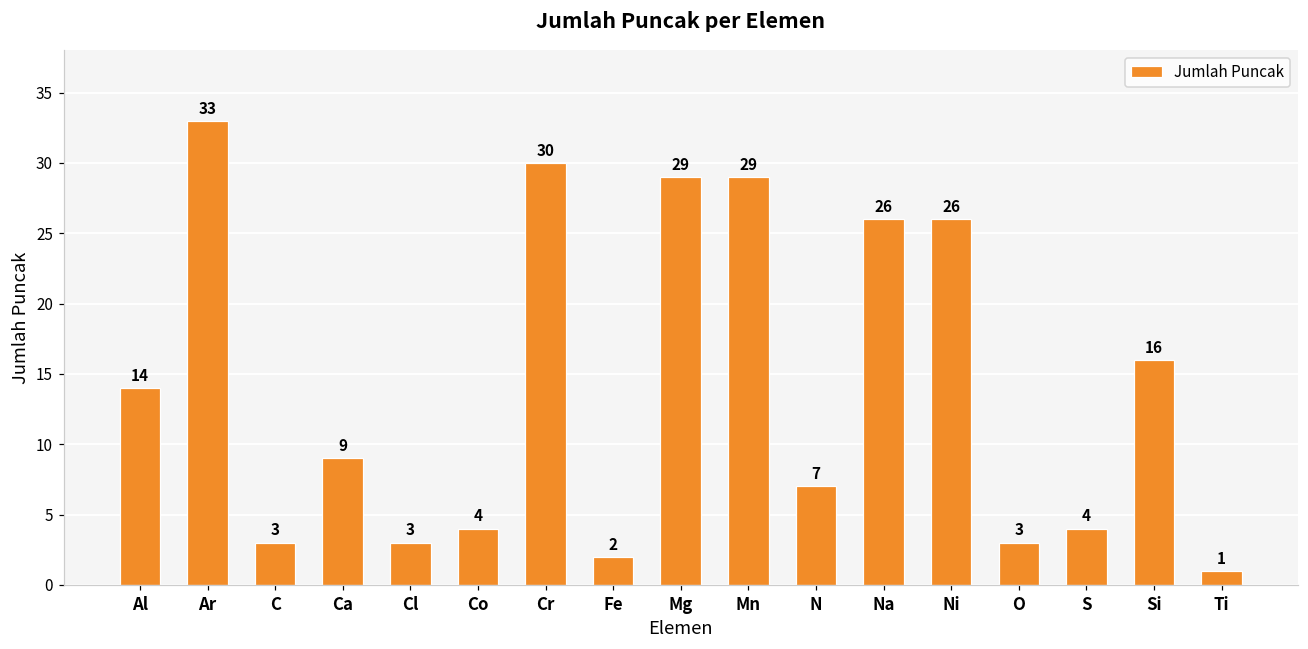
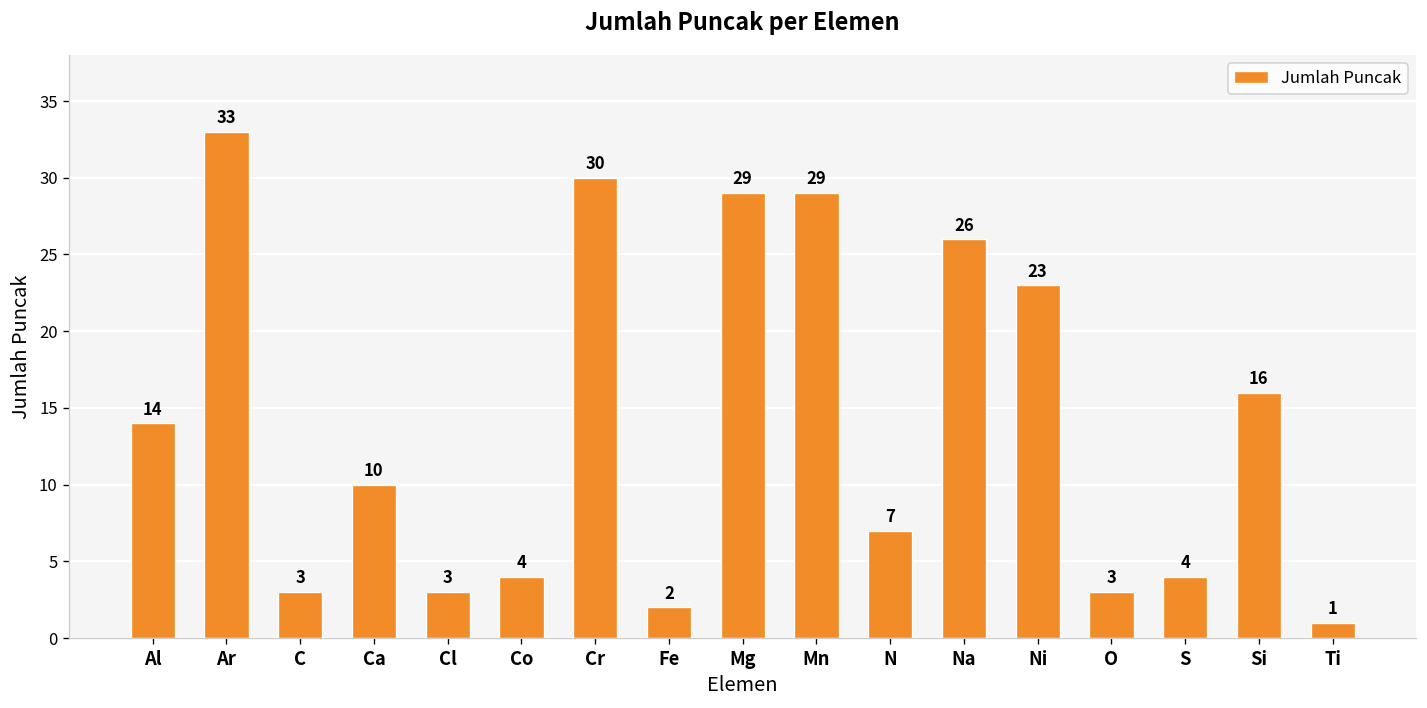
  {
    "Al": 14,
    "Ar": 33,
    "C": 3,
-   "Ca": 9,
+   "Ca": 10,
    "Cl": 3,
    "Co": 4,
    "Cr": 30,
    "Fe": 2,
    "Mg": 29,
    "Mn": 29,
    "N": 7,
    "Na": 26,
-   "Ni": 26,
+   "Ni": 23,
    "O": 3,
    "S": 4,
    "Si": 16,
    "Ti": 1
  }
